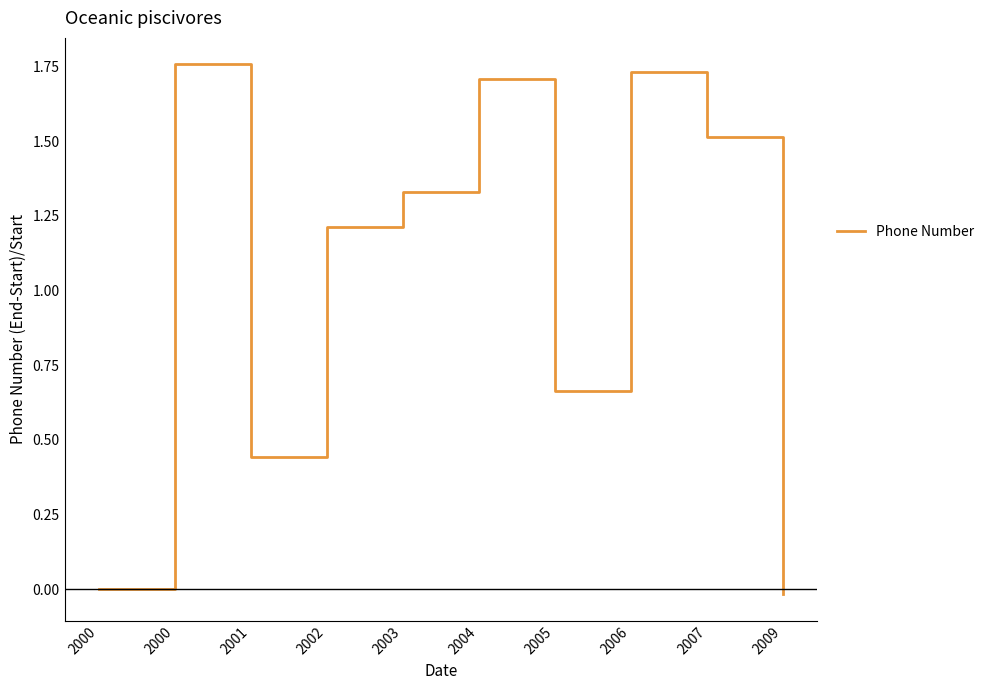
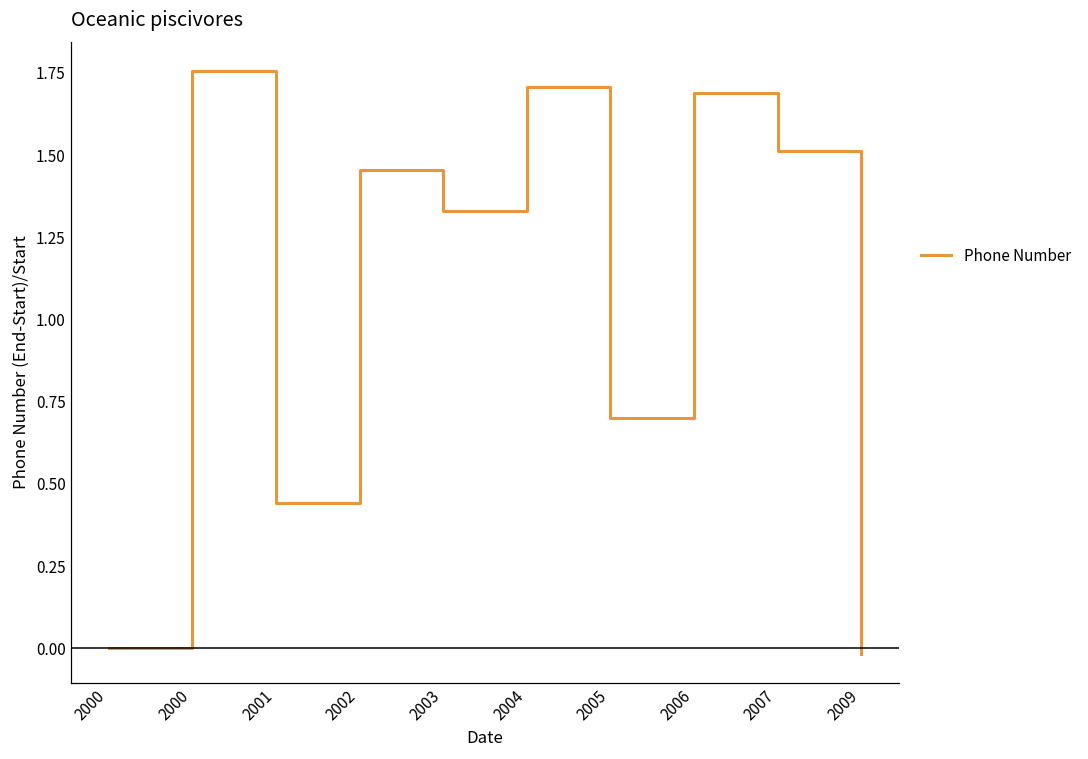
  {
    "2001": 0.44,
-   "2002": 1.21,
+   "2002": 1.45,
    "2003": 1.33,
    "2004": 1.71,
-   "2005": 0.66,
-   "2006": 1.73,
+   "2005": 0.70,
+   "2006": 1.69,
    "2007": 1.51,
    "2009": -0.02
  }
